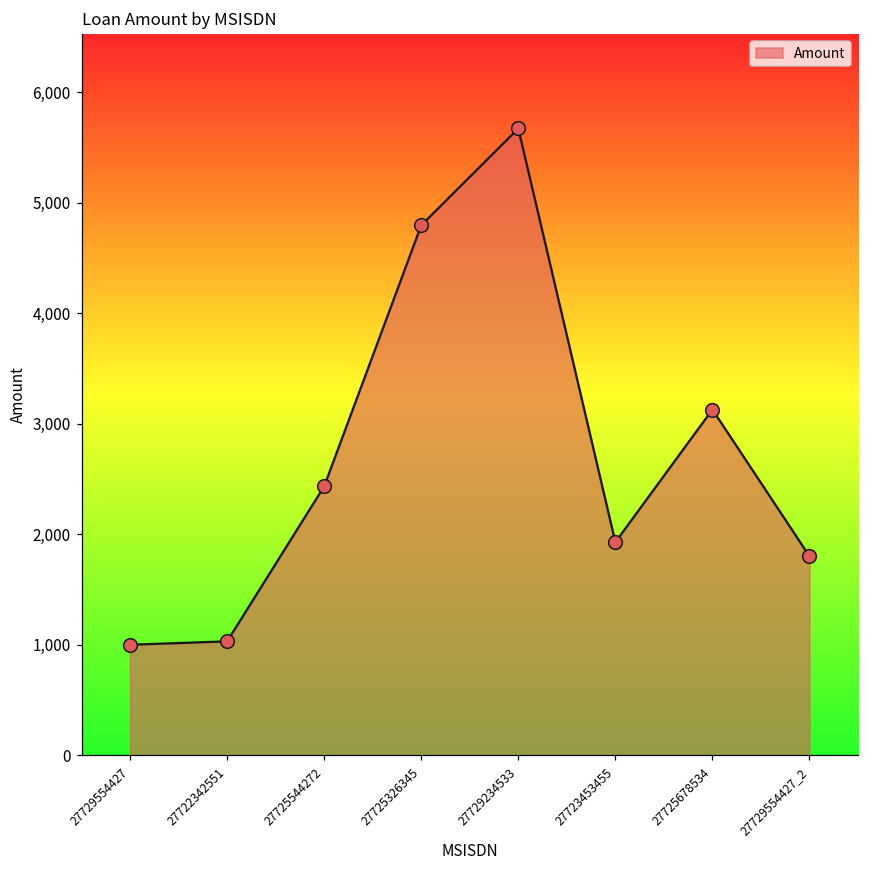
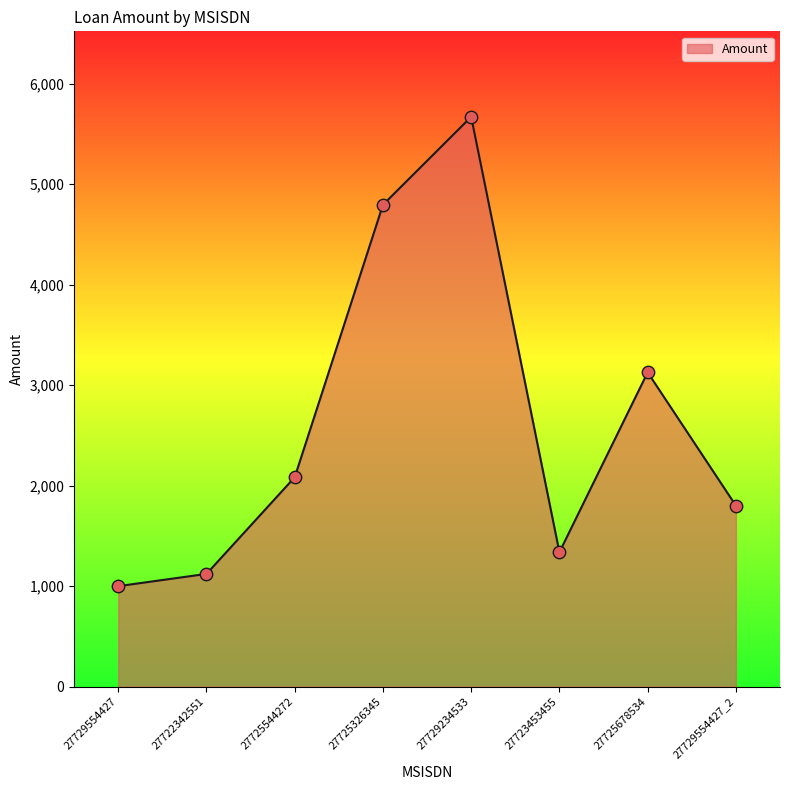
  {
    "27729554427": "1,000",
-   "27722342551": "1,030",
-   "27725544272": "2,430",
+   "27722342551": "1,120",
+   "27725544272": "2,080",
    "27725326345": "4,800",
    "27729234533": "5,670",
-   "27723453455": "1,930",
+   "27723453455": "1,340",
    "27725678534": "3,130",
    "27729554427_2": "1,800"
  }
